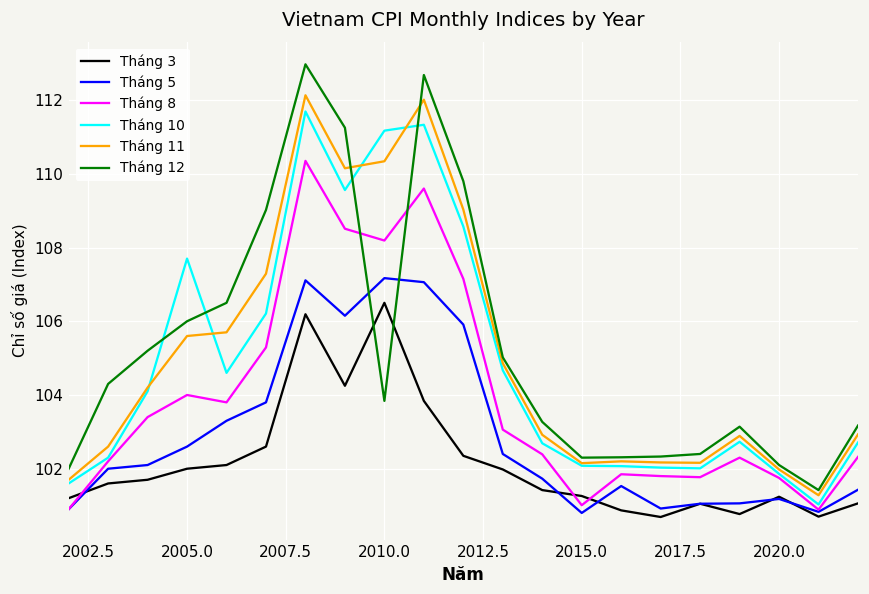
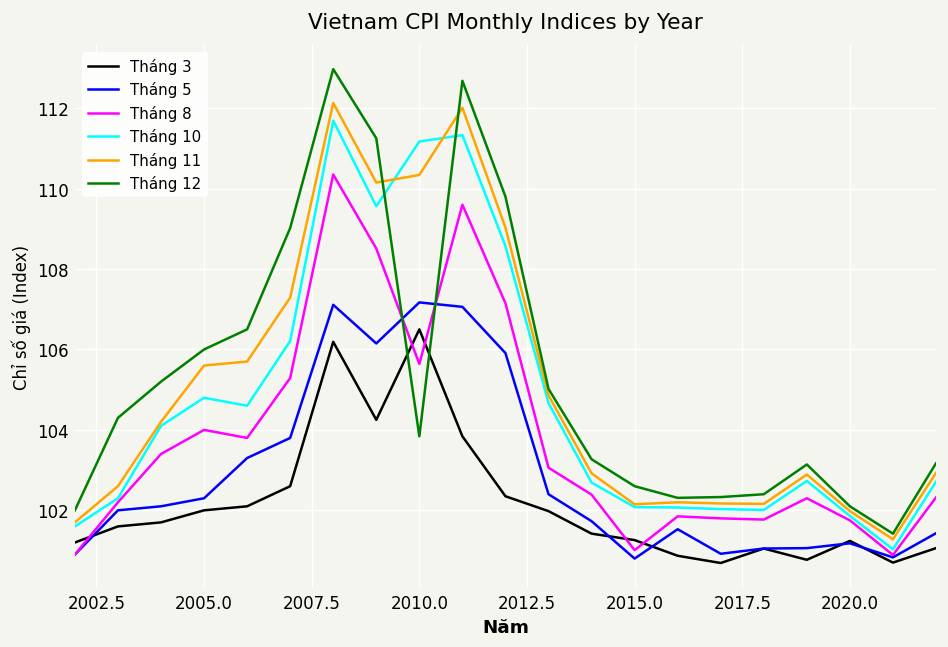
  {
    "Tháng 3": {
      "2005.0": 102.0,
      "2010.0": 106.5,
      "2015.0": 101.3
    },
    "Tháng 5": {
-     "2005.0": 102.6,
+     "2005.0": 102.3,
      "2010.0": 107.2,
      "2015.0": 100.8
    },
    "Tháng 8": {
      "2005.0": 104.0,
-     "2010.0": 108.2,
+     "2010.0": 105.6,
      "2015.0": 101.0,
      "2020.0": 101.8
    },
    "Tháng 10": {
-     "2005.0": 107.7,
+     "2005.0": 104.8,
      "2010.0": 111.2,
      "2020.0": 101.9
    },
    "Tháng 11": {
      "2005.0": 105.6,
      "2010.0": 110.3,
      "2020.0": 102.0
    },
    "Tháng 12": {
      "2005.0": 106.0,
      "2010.0": 103.8,
-     "2015.0": 102.3,
+     "2015.0": 102.6,
      "2020.0": 102.1
    }
  }
